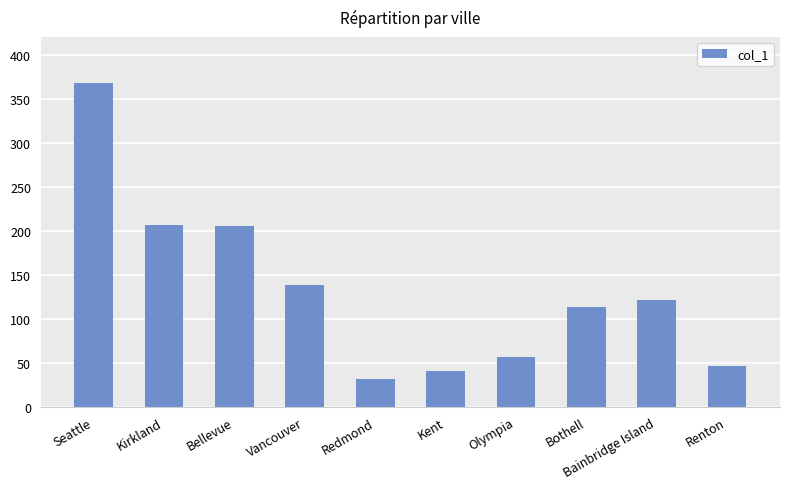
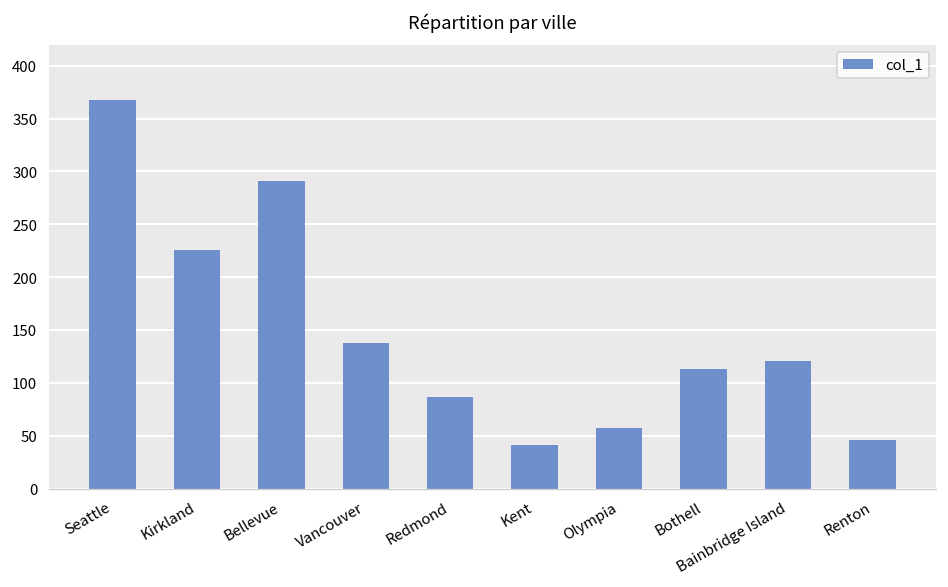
  {
    "Seattle": 370,
-   "Kirkland": 210,
-   "Bellevue": 210,
+   "Kirkland": 230,
+   "Bellevue": 290,
    "Vancouver": 140,
-   "Redmond": 30,
+   "Redmond": 90,
    "Kent": 40,
    "Olympia": 60,
    "Bothell": 110,
    "Bainbridge Island": 120,
    "Renton": 50
  }
